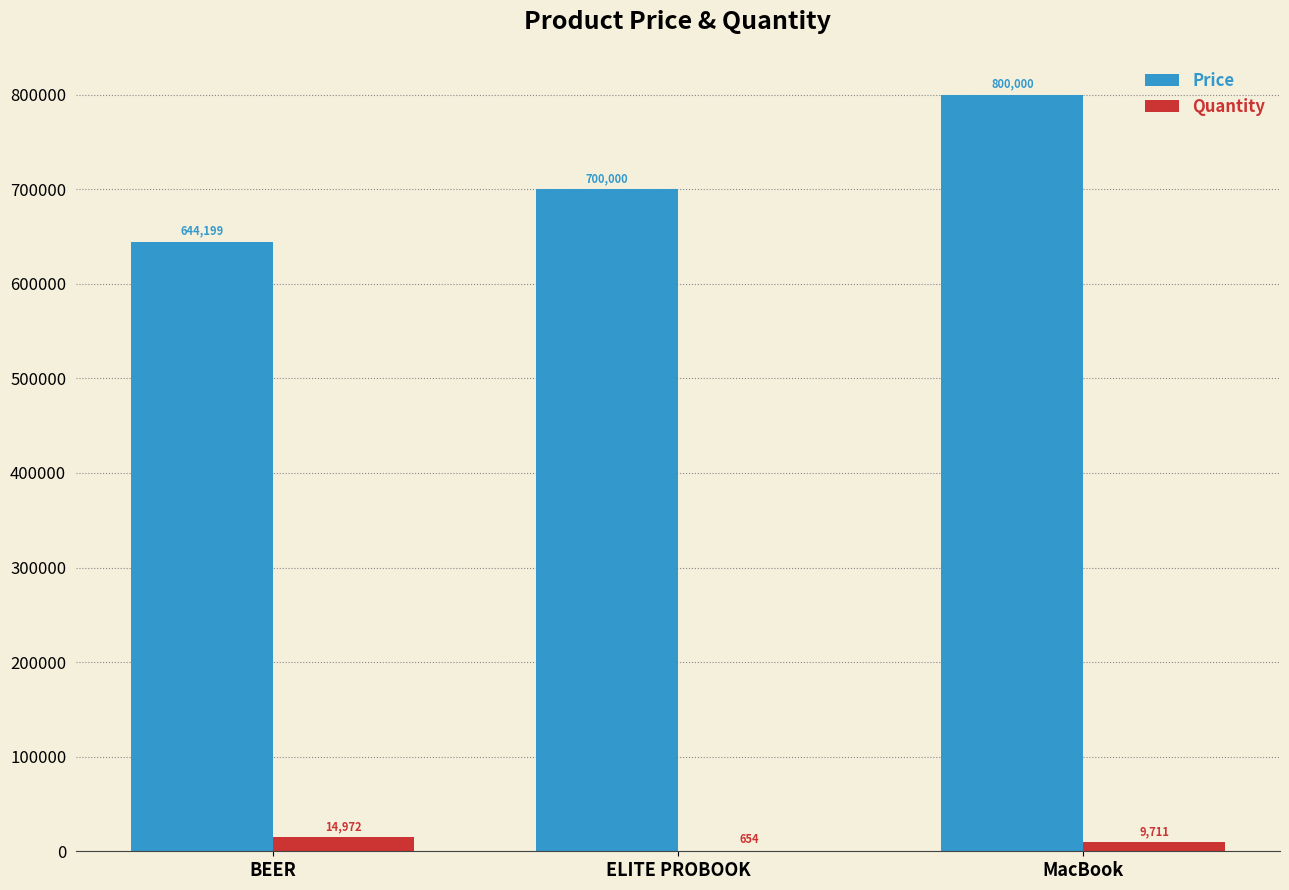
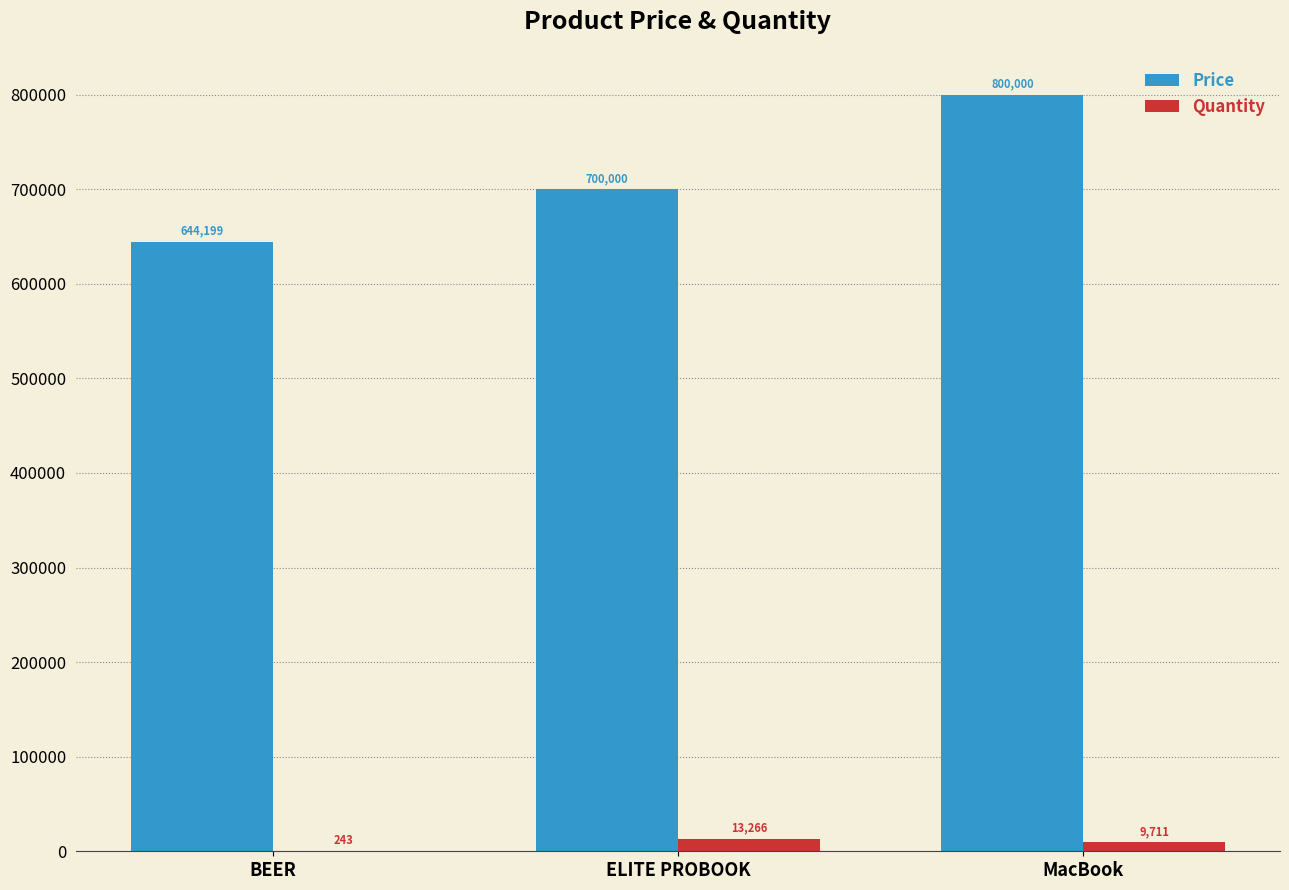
  {
    "Price": {
      "BEER": "644,199",
      "ELITE PROBOOK": "700,000",
      "MacBook": "800,000"
    },
    "Quantity": {
-     "BEER": "14,972",
-     "ELITE PROBOOK": "654",
+     "BEER": "243",
+     "ELITE PROBOOK": "13,266",
      "MacBook": "9,711"
    }
  }
